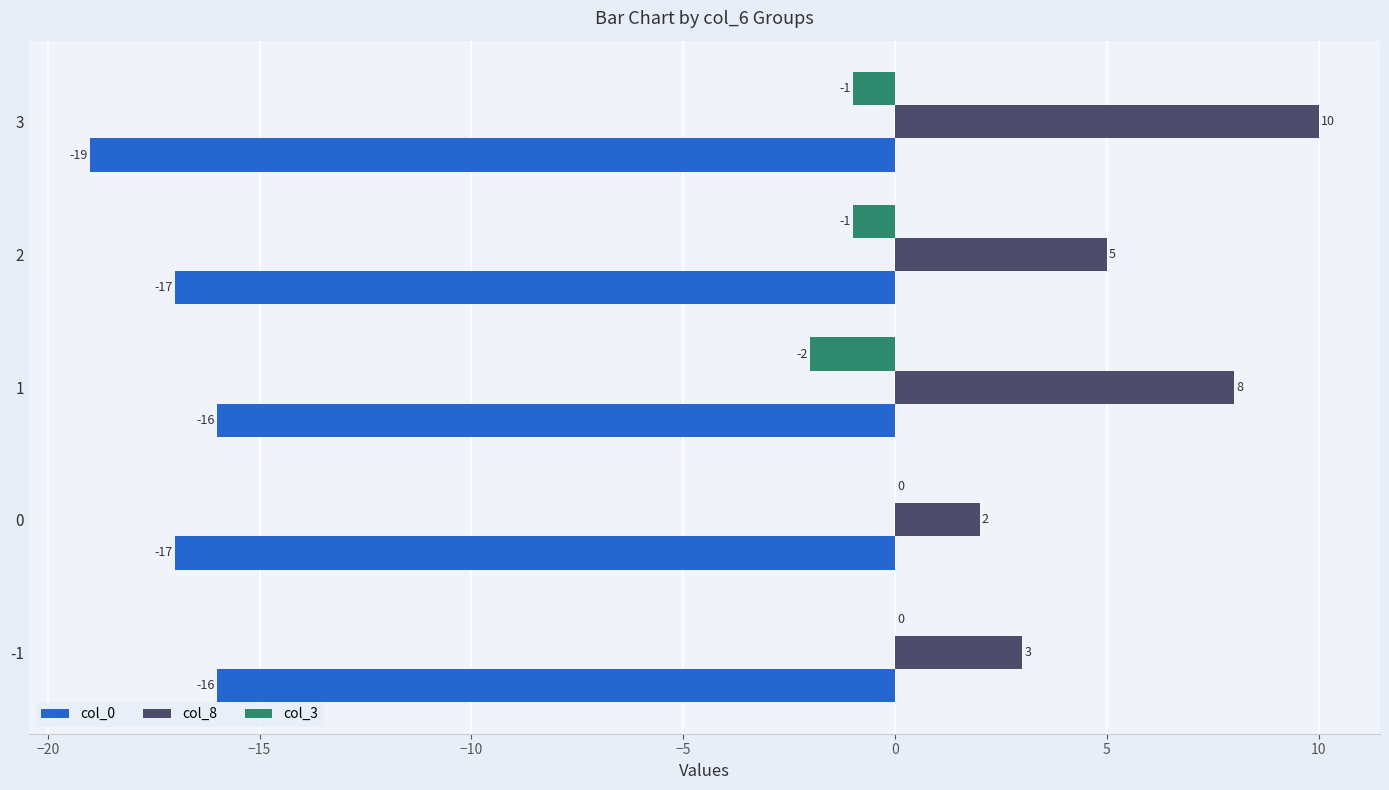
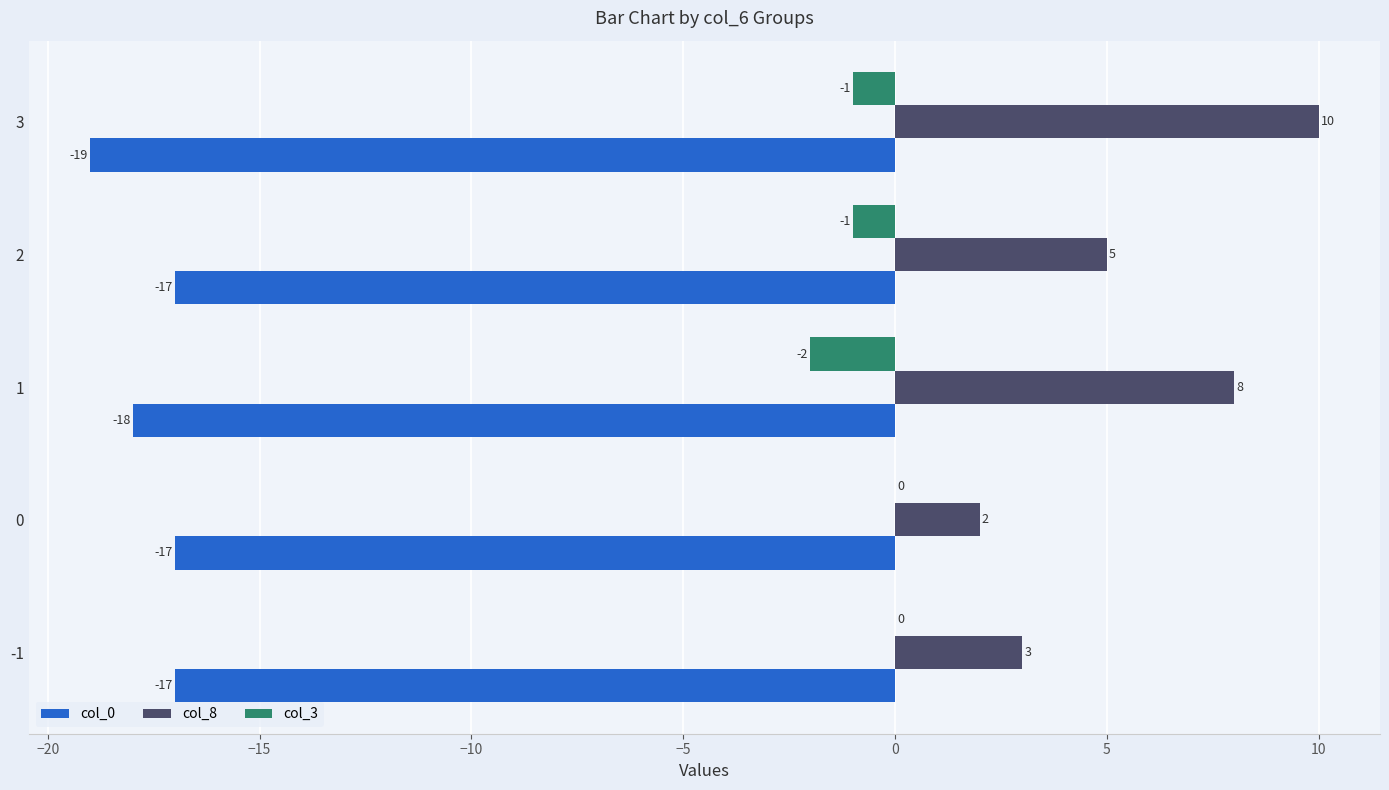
  {
    "col_0": {
      "3": -19,
      "2": -17,
-     "1": -16,
+     "1": -18,
      "0": -17,
-     "-1": -16
+     "-1": -17
    },
    "col_8": {
      "3": 10,
      "2": 5,
      "1": 8,
      "0": 2,
      "-1": 3
    },
    "col_3": {
      "3": -1,
      "2": -1,
      "1": -2,
      "0": 0,
      "-1": 0
    }
  }
